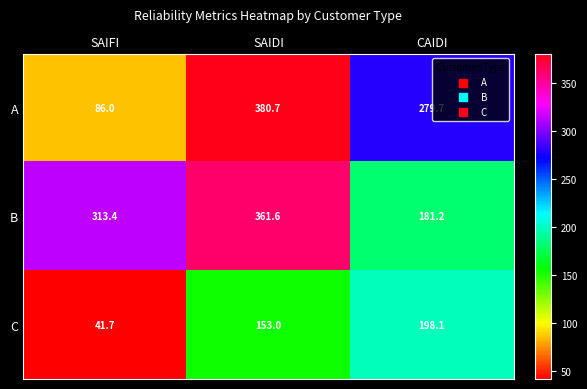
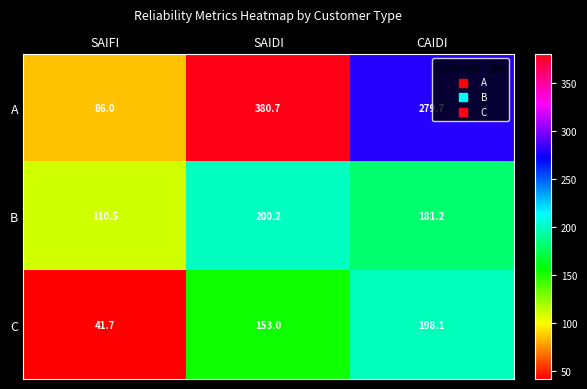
  {
    "A": {
      "SAIFI": 86.0,
      "SAIDI": 380.7
    },
    "B": {
-     "SAIFI": 313.4,
-     "SAIDI": 361.6,
+     "SAIFI": 110.5,
+     "SAIDI": 200.2,
      "CAIDI": 181.2
    },
    "C": {
      "SAIFI": 41.7,
      "SAIDI": 153.0,
      "CAIDI": 198.1
    }
  }
